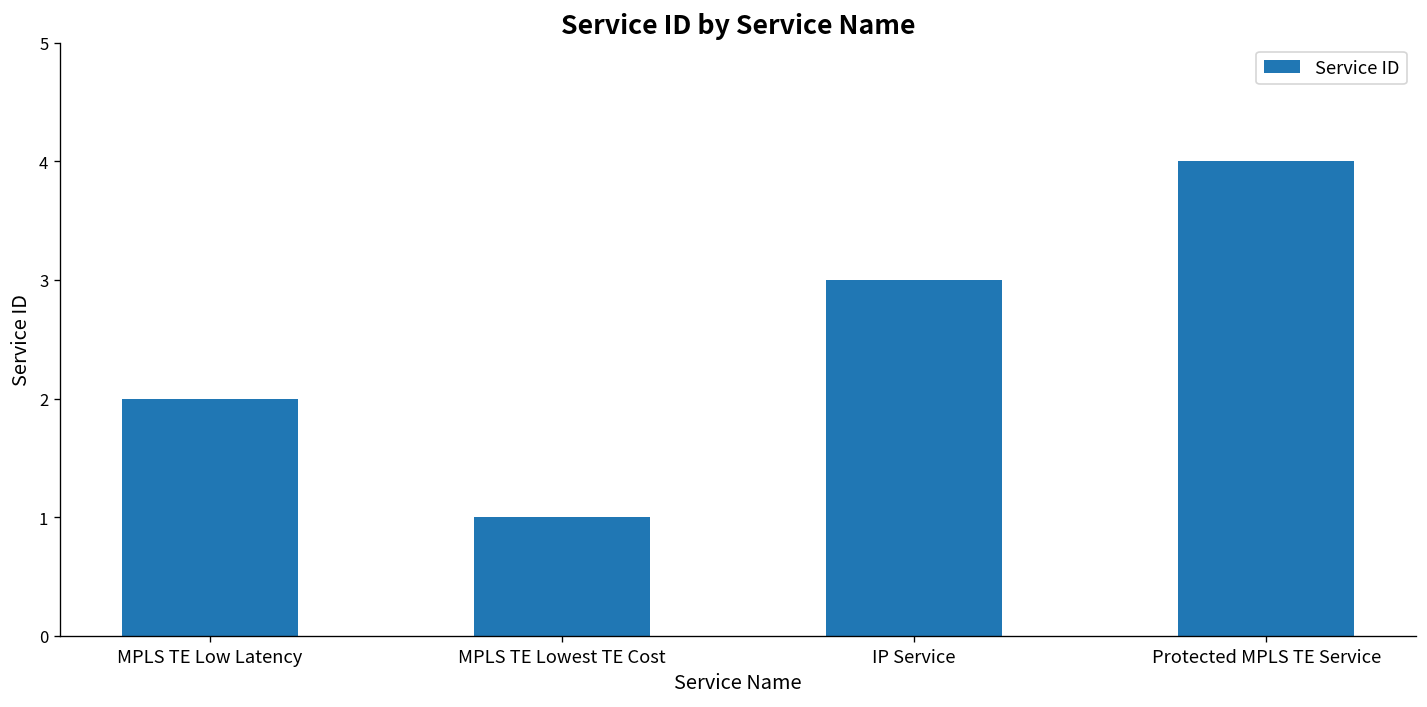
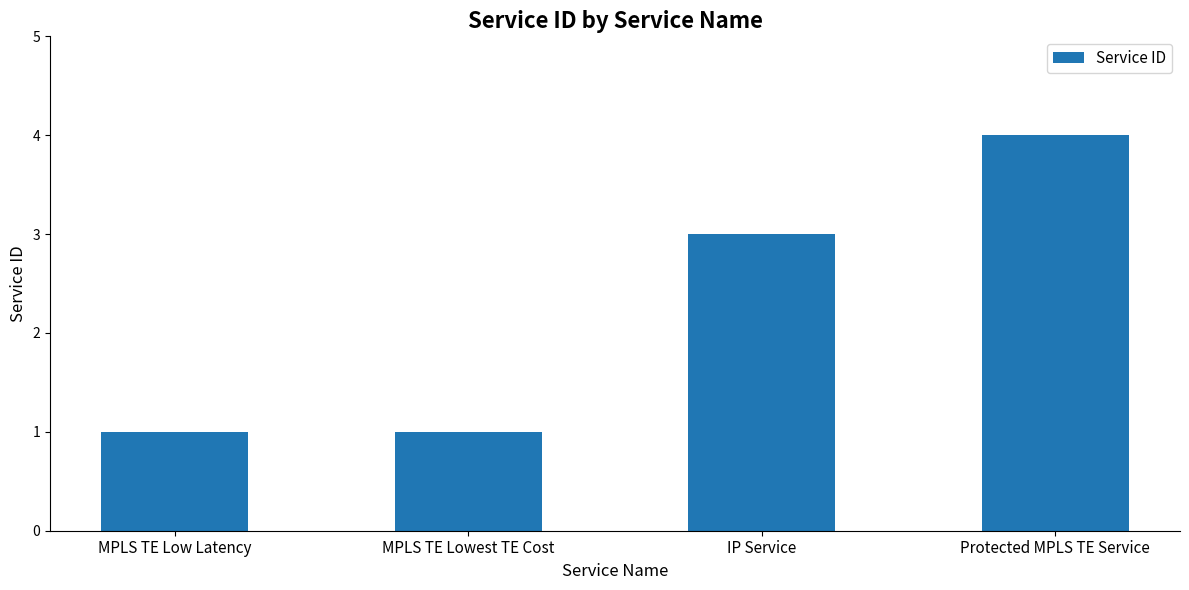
  {
-   "MPLS TE Low Latency": 2,
+   "MPLS TE Low Latency": 1,
    "MPLS TE Lowest TE Cost": 1,
    "IP Service": 3,
    "Protected MPLS TE Service": 4
  }
